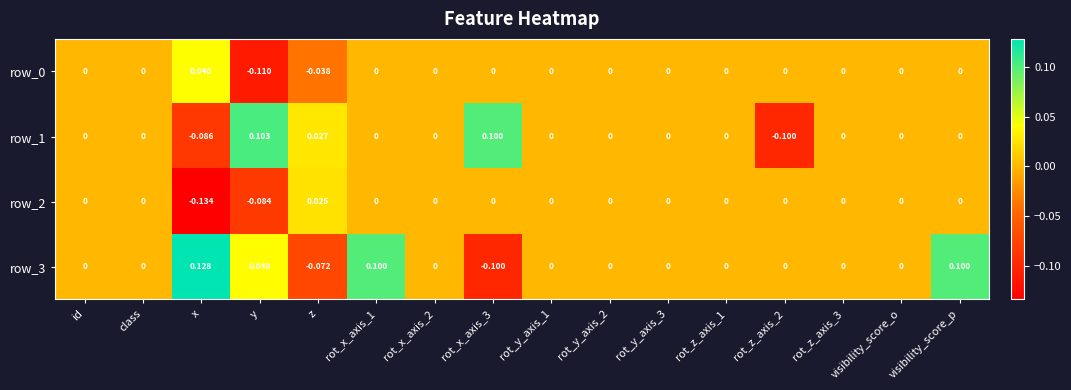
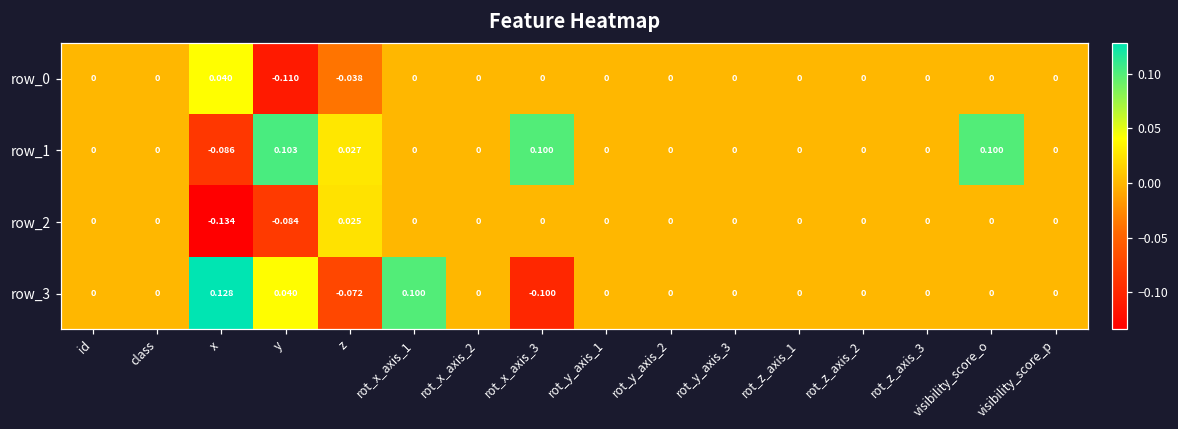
  {
    "row_0": {
      "id": 0,
      "class": 0,
      "x": 0.040,
      "y": -0.110,
      "z": -0.038,
      "rot_x_axis_1": 0,
      "rot_x_axis_2": 0,
      "rot_x_axis_3": 0,
      "rot_y_axis_1": 0,
      "rot_y_axis_2": 0,
      "rot_y_axis_3": 0,
      "rot_z_axis_1": 0,
      "rot_z_axis_2": 0,
      "rot_z_axis_3": 0,
      "visibility_score_o": 0,
      "visibility_score_p": 0
    },
    "row_1": {
      "id": 0,
      "class": 0,
      "x": -0.086,
      "y": 0.103,
      "z": 0.027,
      "rot_x_axis_1": 0,
      "rot_x_axis_2": 0,
      "rot_x_axis_3": 0.100,
      "rot_y_axis_1": 0,
      "rot_y_axis_2": 0,
      "rot_y_axis_3": 0,
      "rot_z_axis_1": 0,
-     "rot_z_axis_2": -0.100,
+     "rot_z_axis_2": 0,
      "rot_z_axis_3": 0,
-     "visibility_score_o": 0,
+     "visibility_score_o": 0.100,
      "visibility_score_p": 0
    },
    "row_2": {
      "id": 0,
      "class": 0,
      "x": -0.134,
      "y": -0.084,
      "z": 0.025,
      "rot_x_axis_1": 0,
      "rot_x_axis_2": 0,
      "rot_x_axis_3": 0,
      "rot_y_axis_1": 0,
      "rot_y_axis_2": 0,
      "rot_y_axis_3": 0,
      "rot_z_axis_1": 0,
      "rot_z_axis_2": 0,
      "rot_z_axis_3": 0,
      "visibility_score_o": 0,
      "visibility_score_p": 0
    },
    "row_3": {
      "id": 0,
      "class": 0,
      "x": 0.128,
      "y": 0.040,
      "z": -0.072,
      "rot_x_axis_1": 0.100,
      "rot_x_axis_2": 0,
      "rot_x_axis_3": -0.100,
      "rot_y_axis_1": 0,
      "rot_y_axis_2": 0,
      "rot_y_axis_3": 0,
      "rot_z_axis_1": 0,
      "rot_z_axis_2": 0,
      "rot_z_axis_3": 0,
      "visibility_score_o": 0,
-     "visibility_score_p": 0.100
+     "visibility_score_p": 0
    }
  }
